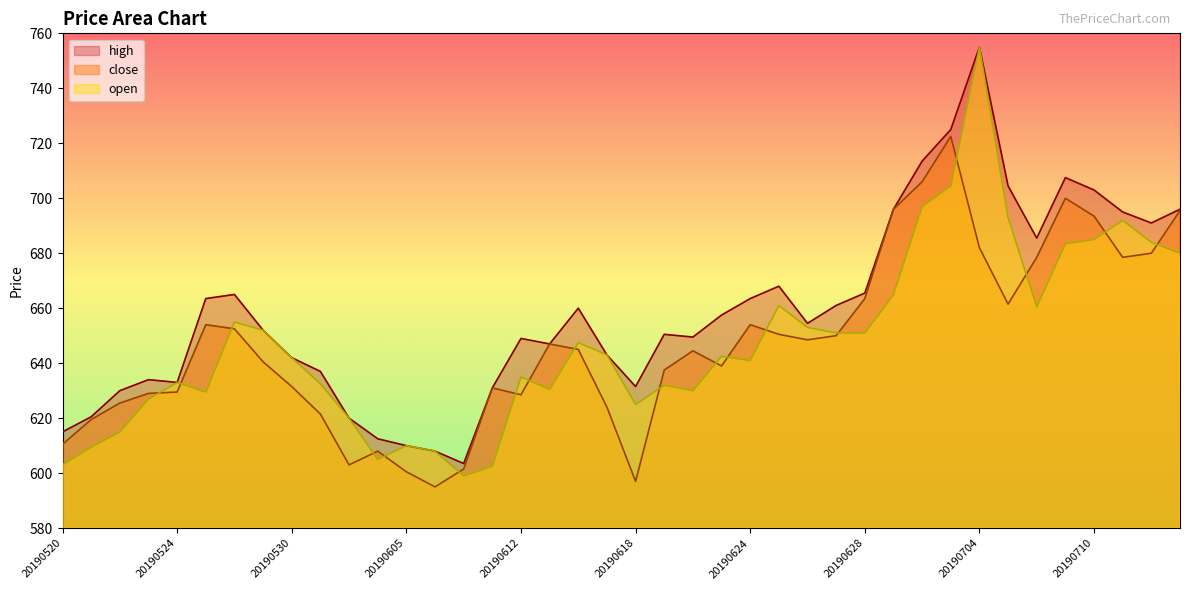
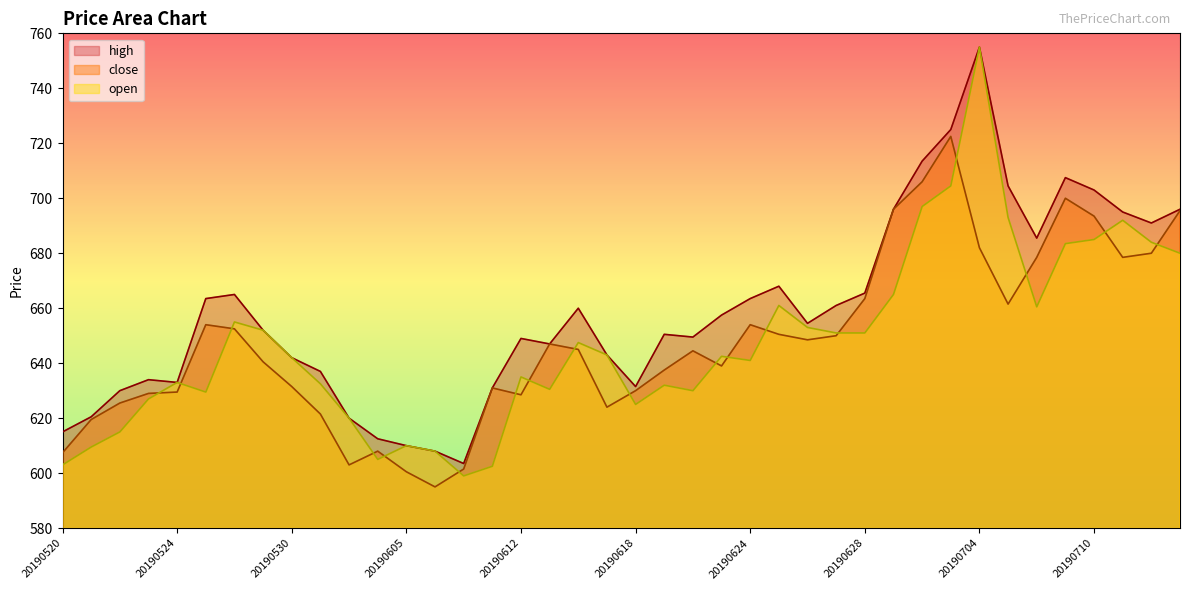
  {
    "high": {
      "20190520": 615,
      "20190612": 649,
      "20190618": 632,
      "20190624": 664,
      "20190628": 666,
      "20190710": 703
    },
    "close": {
-     "20190520": 611,
+     "20190520": 607,
      "20190524": 630,
      "20190530": 632,
      "20190605": 601,
      "20190612": 629,
-     "20190618": 597,
+     "20190618": 630,
      "20190624": 654,
      "20190628": 664,
      "20190704": 682,
      "20190710": 694
    },
    "open": {
      "20190520": 603,
      "20190612": 635,
      "20190618": 625,
      "20190624": 641,
      "20190628": 651,
      "20190710": 685
    }
  }
